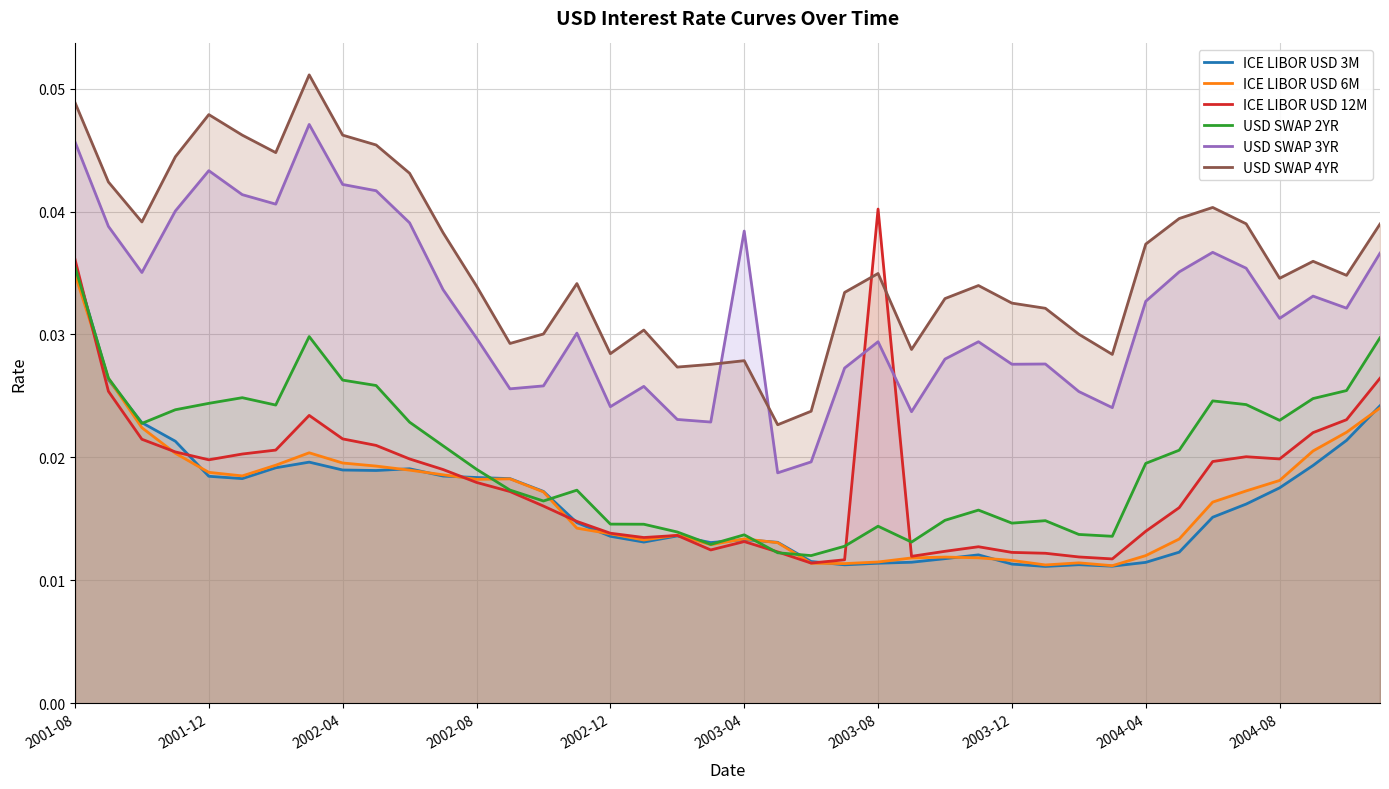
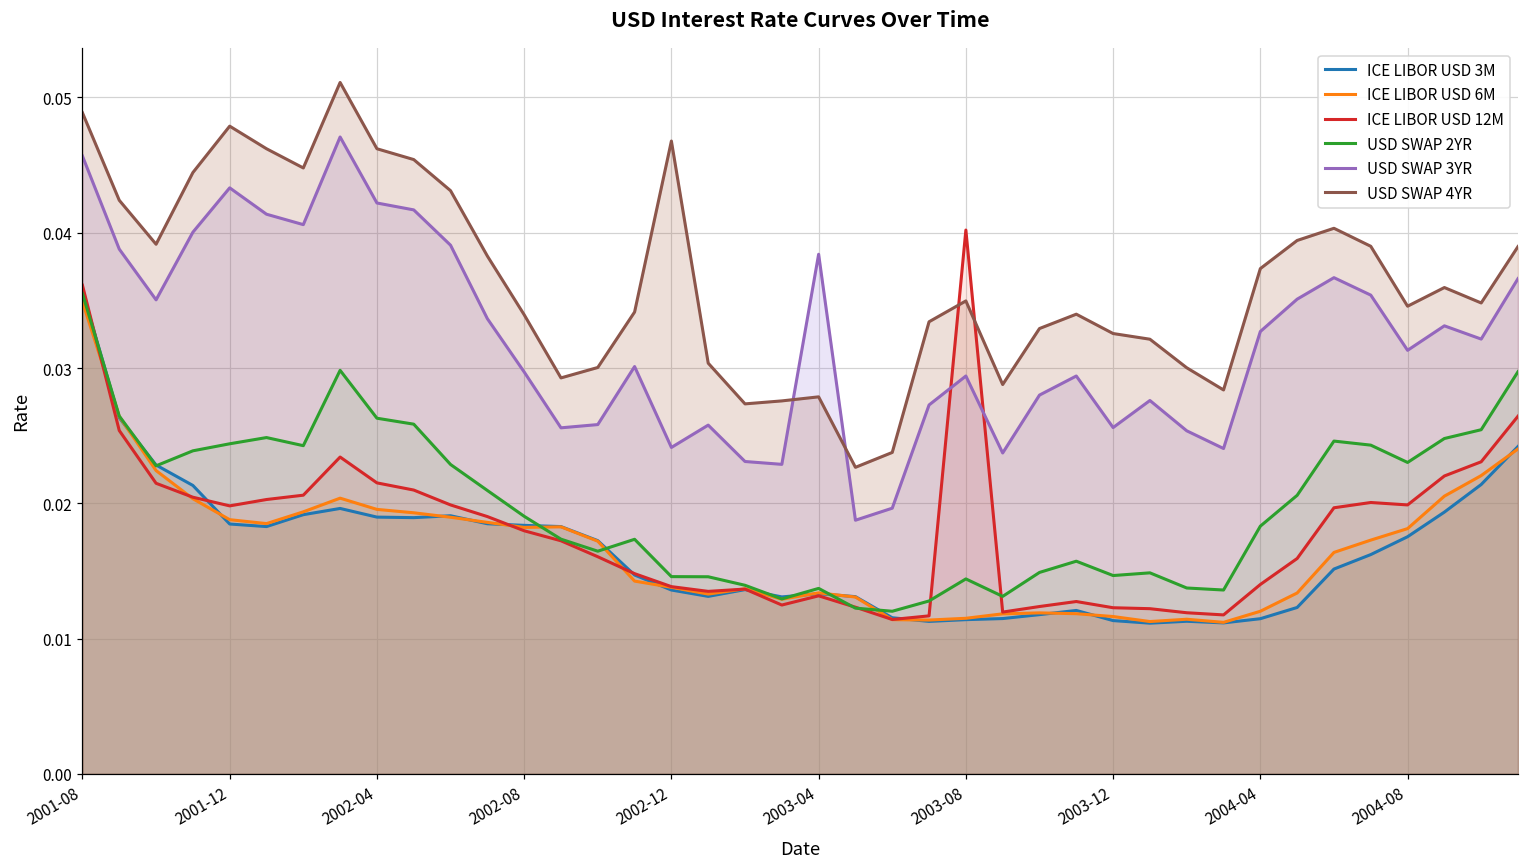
  {
    "ICE LIBOR USD 3M": {
      "2001-12": 0.0185,
      "2002-04": 0.0190,
      "2003-12": 0.0113,
      "2004-04": 0.0115,
      "2004-08": 0.0175
    },
    "ICE LIBOR USD 6M": {
      "2001-08": 0.0349,
      "2001-12": 0.0188,
      "2002-04": 0.0196,
      "2003-12": 0.0116,
      "2004-04": 0.0120,
      "2004-08": 0.0181
    },
    "ICE LIBOR USD 12M": {
      "2001-08": 0.0361,
      "2001-12": 0.0198,
      "2002-04": 0.0215,
      "2002-08": 0.0180,
      "2003-08": 0.0402,
      "2003-12": 0.0123,
      "2004-04": 0.0140,
      "2004-08": 0.0199
    },
    "USD SWAP 2YR": {
      "2001-12": 0.0244,
      "2002-04": 0.0263,
      "2002-08": 0.0190,
      "2002-12": 0.0146,
      "2003-04": 0.0137,
      "2003-08": 0.0144,
      "2003-12": 0.0147,
-     "2004-04": 0.0195,
+     "2004-04": 0.0183,
      "2004-08": 0.0230
    },
    "USD SWAP 3YR": {
      "2001-08": 0.0457,
      "2001-12": 0.0433,
      "2002-04": 0.0422,
      "2002-08": 0.0297,
      "2002-12": 0.0241,
      "2003-04": 0.0384,
      "2003-08": 0.0294,
-     "2003-12": 0.0276,
+     "2003-12": 0.0256,
      "2004-04": 0.0327,
      "2004-08": 0.0313
    },
    "USD SWAP 4YR": {
      "2001-08": 0.0489,
      "2001-12": 0.0479,
      "2002-04": 0.0462,
      "2002-08": 0.0339,
-     "2002-12": 0.0284,
+     "2002-12": 0.0468,
      "2003-04": 0.0279,
      "2003-08": 0.0350,
      "2003-12": 0.0326,
      "2004-04": 0.0374,
      "2004-08": 0.0346
    }
  }
